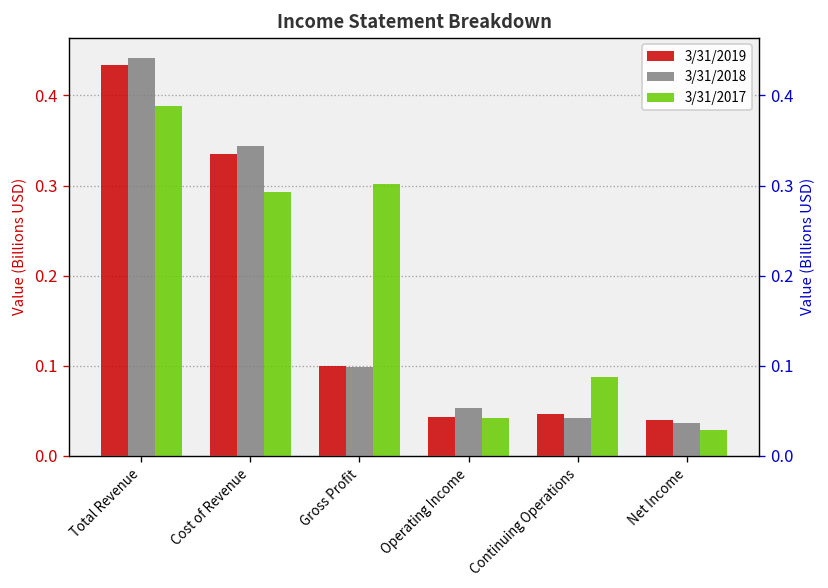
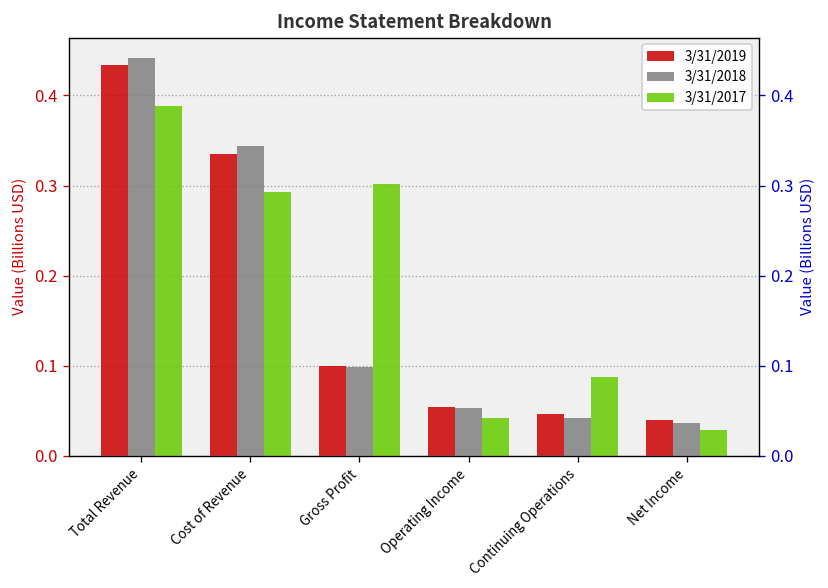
  {
    "3/31/2019": {
      "Total Revenue": 0.43,
      "Cost of Revenue": 0.33,
      "Gross Profit": 0.10,
-     "Operating Income": 0.04,
+     "Operating Income": 0.05,
      "Continuing Operations": 0.05,
      "Net Income": 0.04
    },
    "3/31/2018": {
      "Total Revenue": 0.44,
      "Cost of Revenue": 0.34,
      "Gross Profit": 0.10,
      "Operating Income": 0.05,
      "Continuing Operations": 0.04,
      "Net Income": 0.04
    },
    "3/31/2017": {
      "Total Revenue": 0.39,
      "Cost of Revenue": 0.29,
      "Gross Profit": 0.30,
      "Operating Income": 0.04,
      "Continuing Operations": 0.09,
      "Net Income": 0.03
    }
  }
